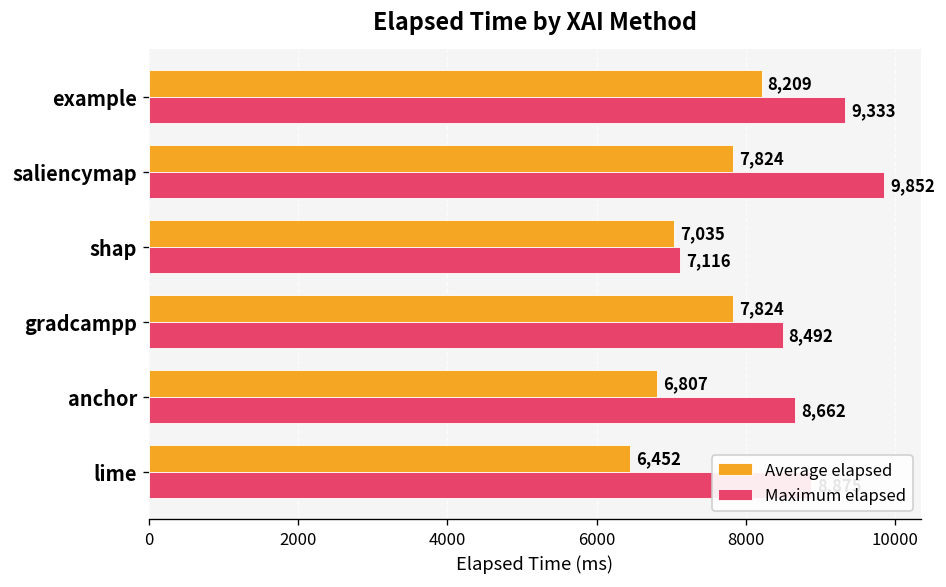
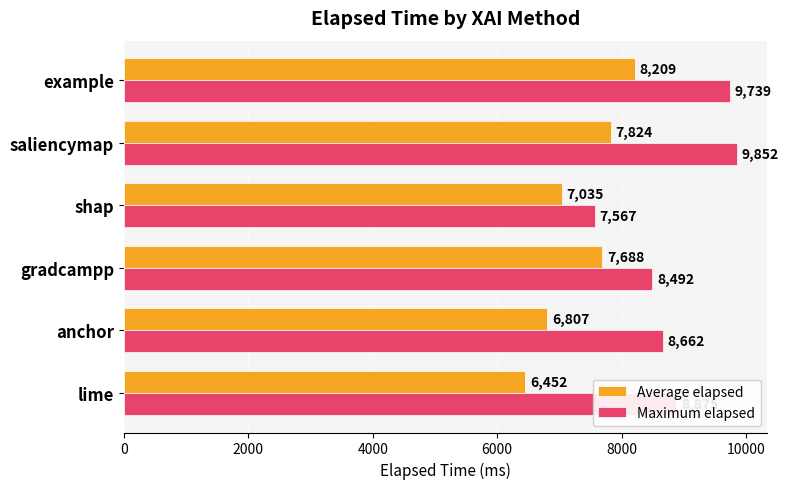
  {
    "Average elapsed": {
      "example": "8,209",
      "saliencymap": "7,824",
      "shap": "7,035",
-     "gradcampp": "7,824",
+     "gradcampp": "7,688",
      "anchor": "6,807",
      "lime": "6,452"
    },
    "Maximum elapsed": {
-     "example": "9,333",
+     "example": "9,739",
      "saliencymap": "9,852",
-     "shap": "7,116",
+     "shap": "7,567",
      "gradcampp": "8,492",
      "anchor": "8,662"
    }
  }
